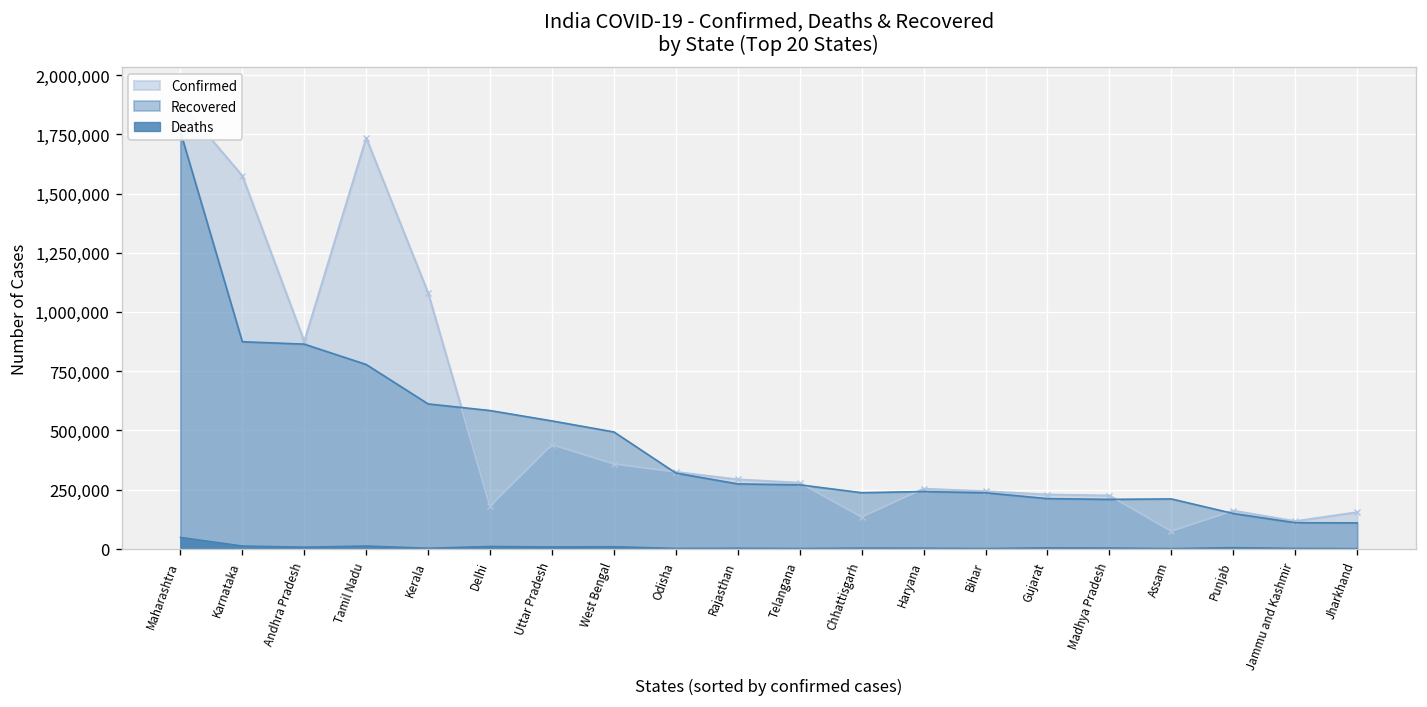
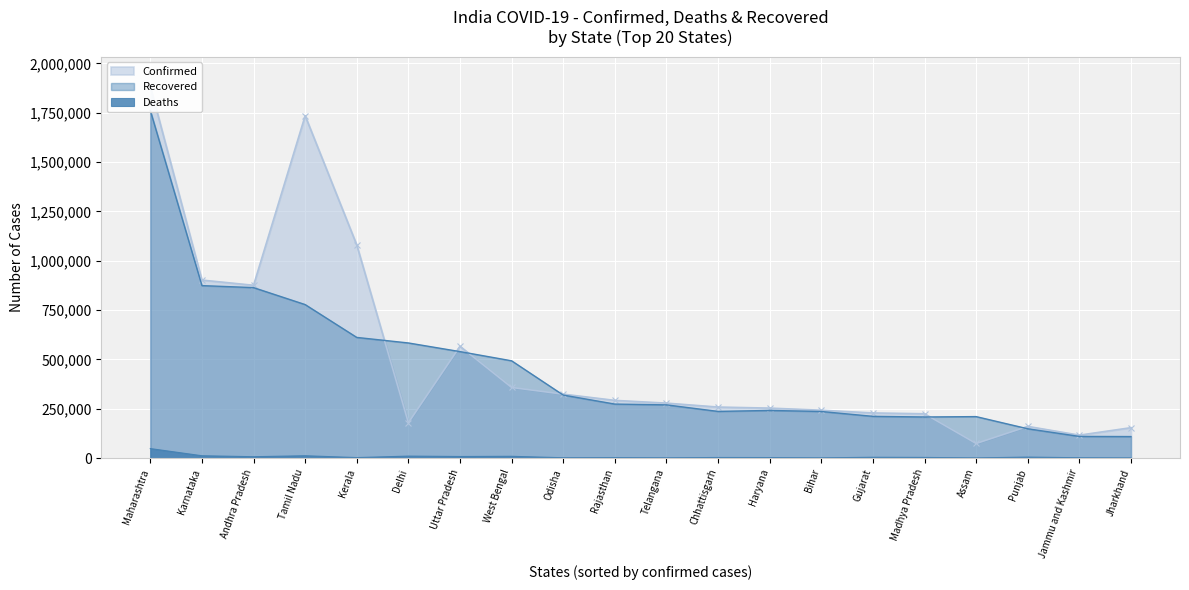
  {
    "Confirmed": {
-     "Karnataka": "1,570,000",
+     "Karnataka": "900,000",
      "Tamil Nadu": "1,740,000",
      "Kerala": "1,080,000",
      "Delhi": "180,000",
-     "Uttar Pradesh": "440,000",
+     "Uttar Pradesh": "570,000",
      "West Bengal": "360,000",
      "Rajasthan": "290,000",
-     "Chhattisgarh": "130,000",
+     "Chhattisgarh": "260,000",
      "Gujarat": "230,000",
      "Madhya Pradesh": "220,000",
      "Assam": "70,000",
      "Jharkhand": "150,000"
    }
  }
